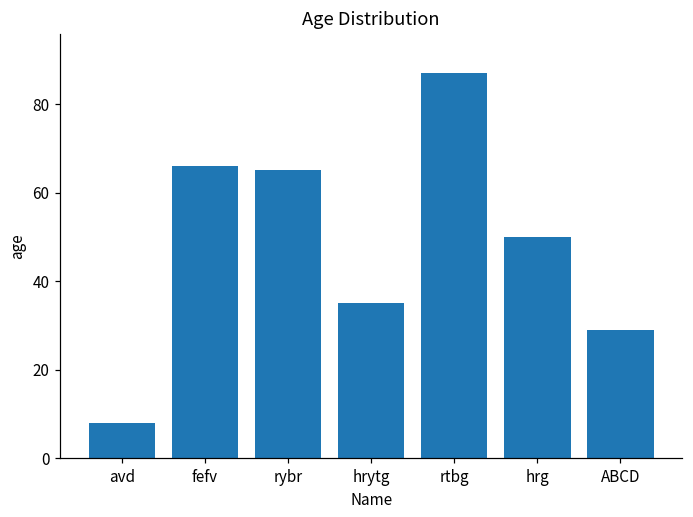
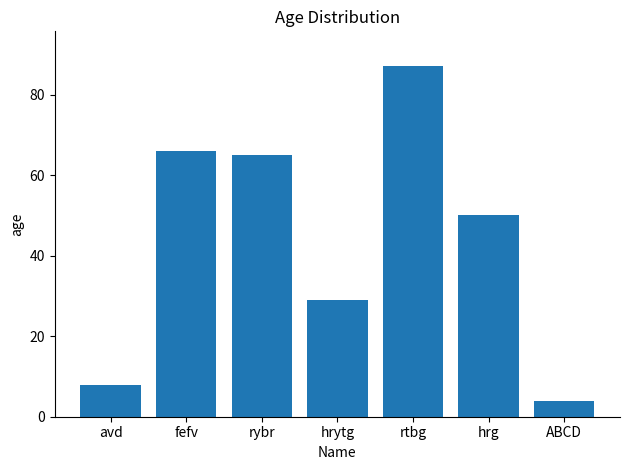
  {
    "avd": 8,
    "fefv": 66,
    "rybr": 65,
-   "hrytg": 35,
+   "hrytg": 29,
    "rtbg": 87,
    "hrg": 50,
-   "ABCD": 29
+   "ABCD": 4
  }
